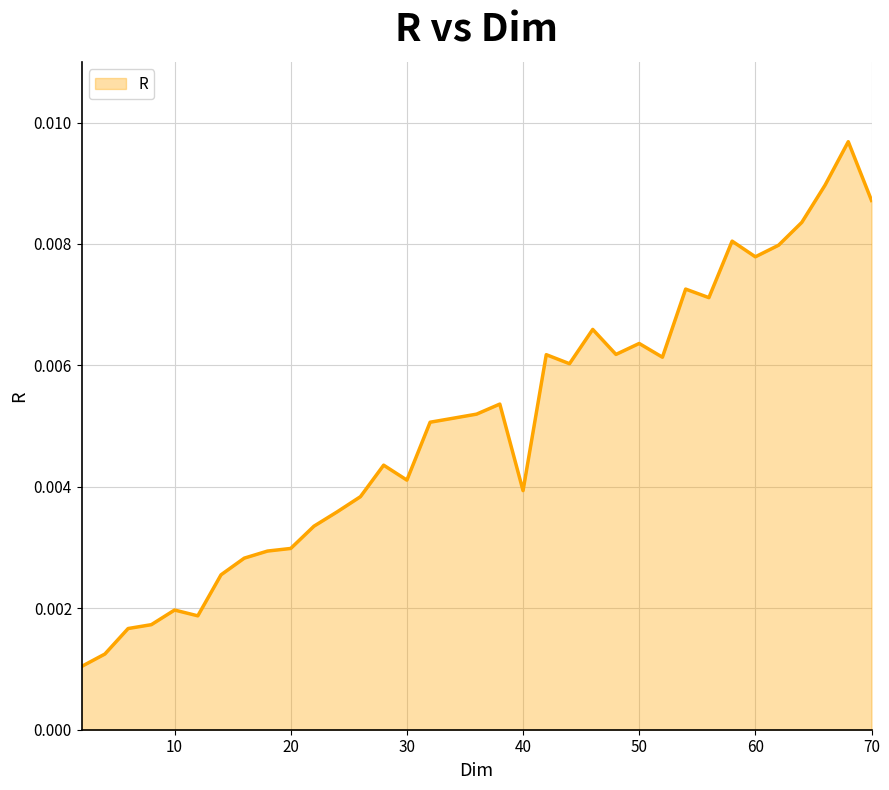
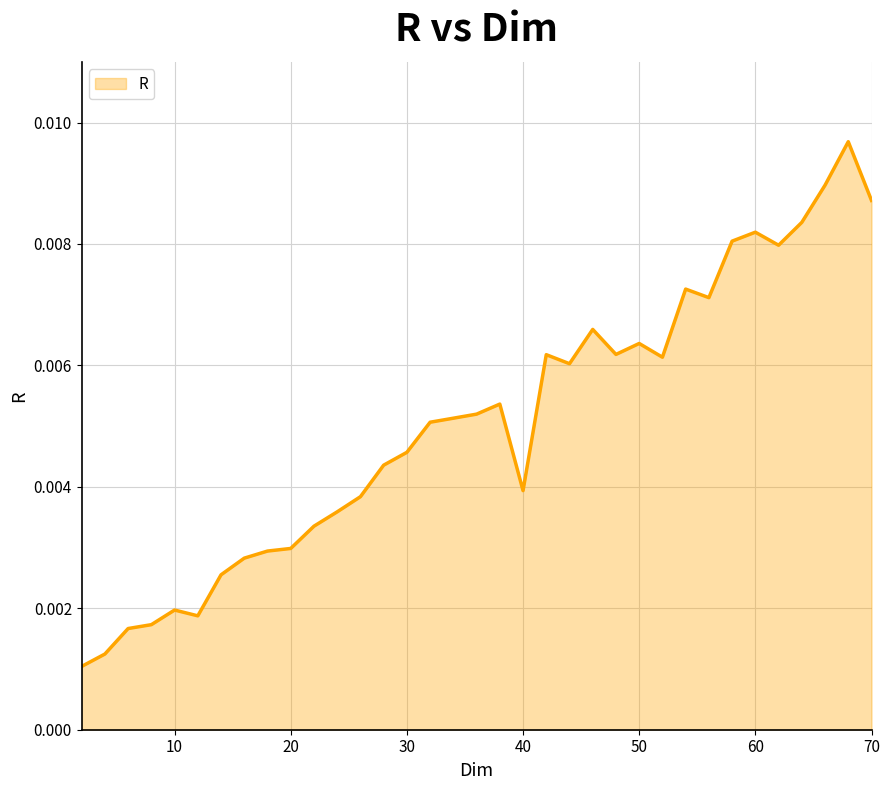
  {
    "10": 0.0020,
    "20": 0.0030,
-   "30": 0.0041,
+   "30": 0.0046,
    "40": 0.0039,
    "50": 0.0064,
-   "60": 0.0078,
+   "60": 0.0082,
    "70": 0.0087
  }
